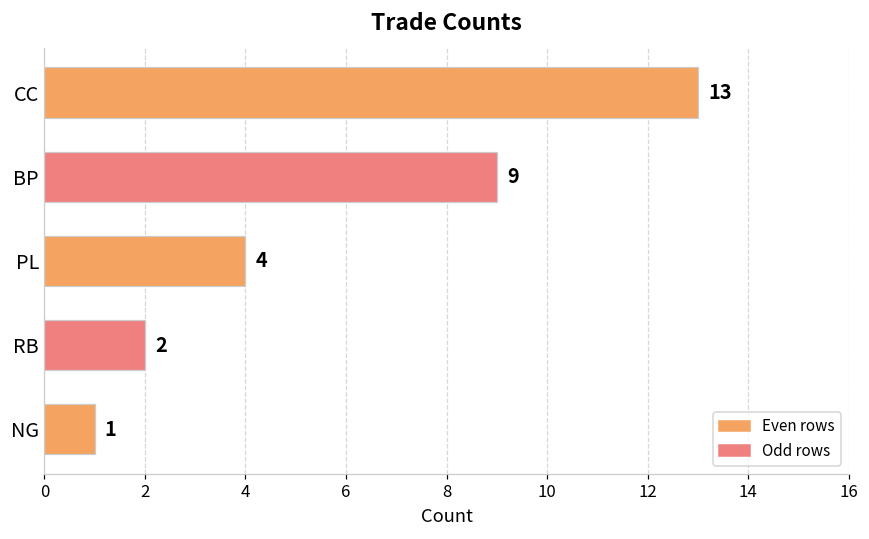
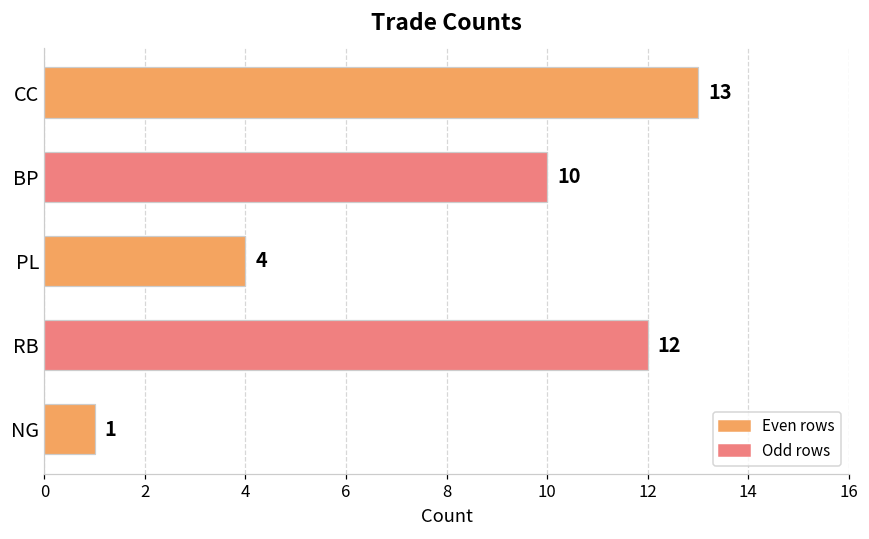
  {
    "CC": 13,
-   "BP": 9,
+   "BP": 10,
    "PL": 4,
-   "RB": 2,
+   "RB": 12,
    "NG": 1
  }
